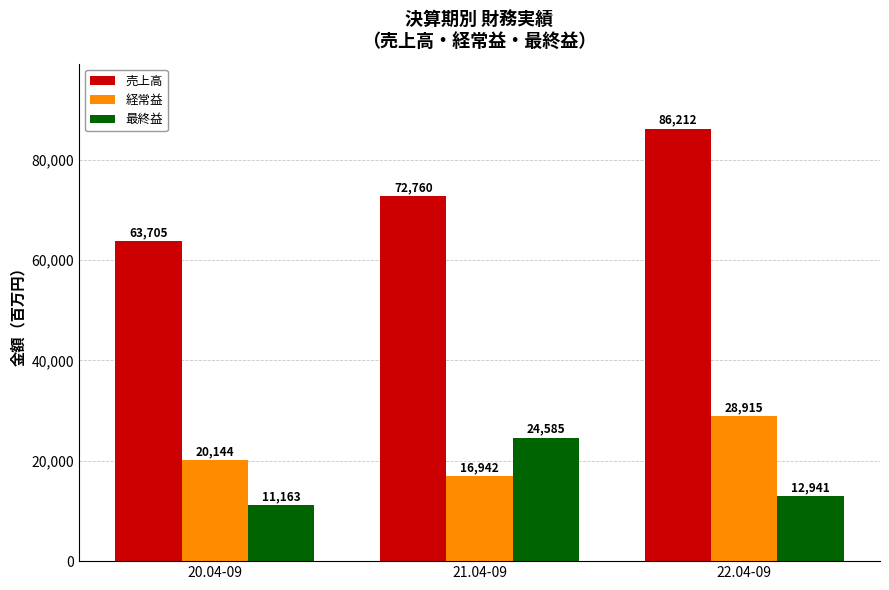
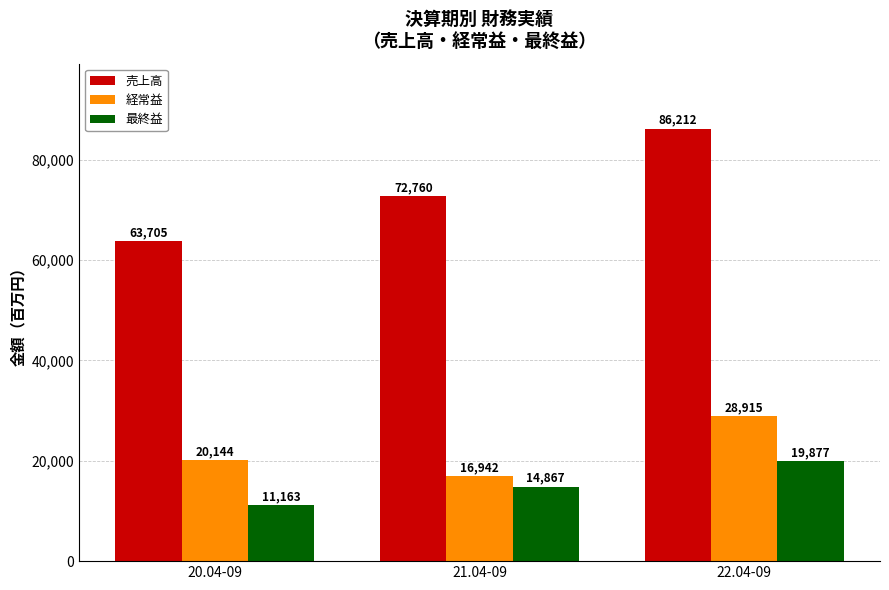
  {
    "売上高": {
      "20.04-09": "63,705",
      "21.04-09": "72,760",
      "22.04-09": "86,212"
    },
    "経常益": {
      "20.04-09": "20,144",
      "21.04-09": "16,942",
      "22.04-09": "28,915"
    },
    "最終益": {
      "20.04-09": "11,163",
-     "21.04-09": "24,585",
-     "22.04-09": "12,941"
+     "21.04-09": "14,867",
+     "22.04-09": "19,877"
    }
  }
